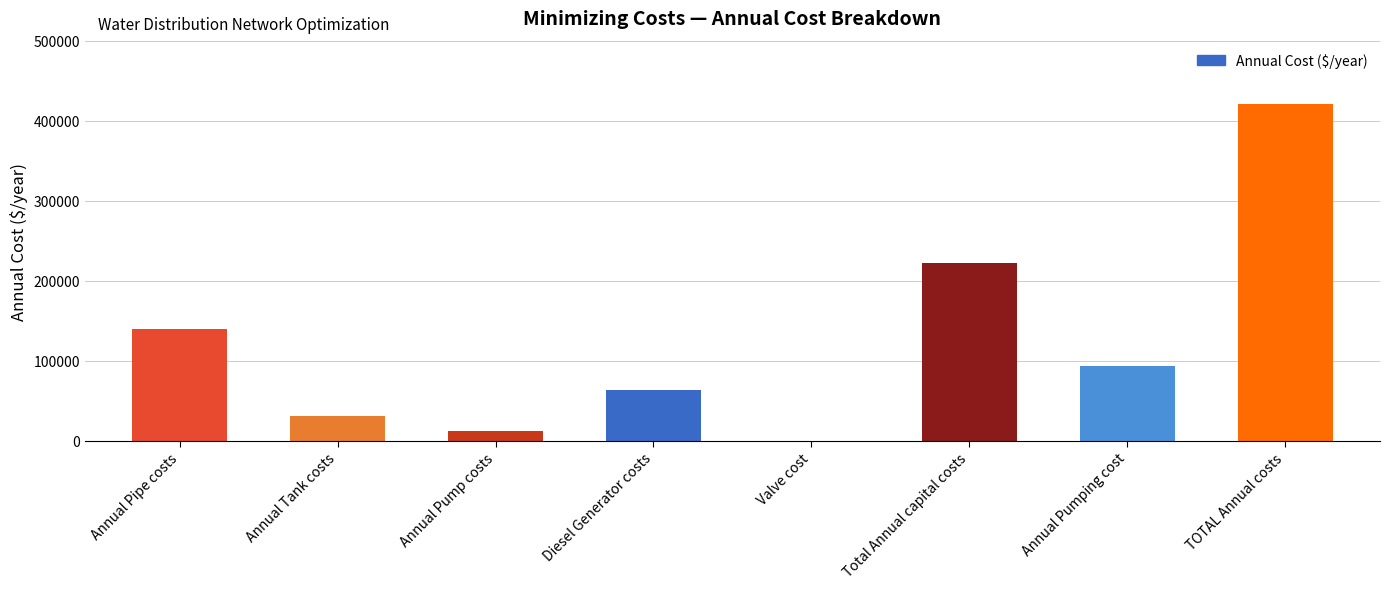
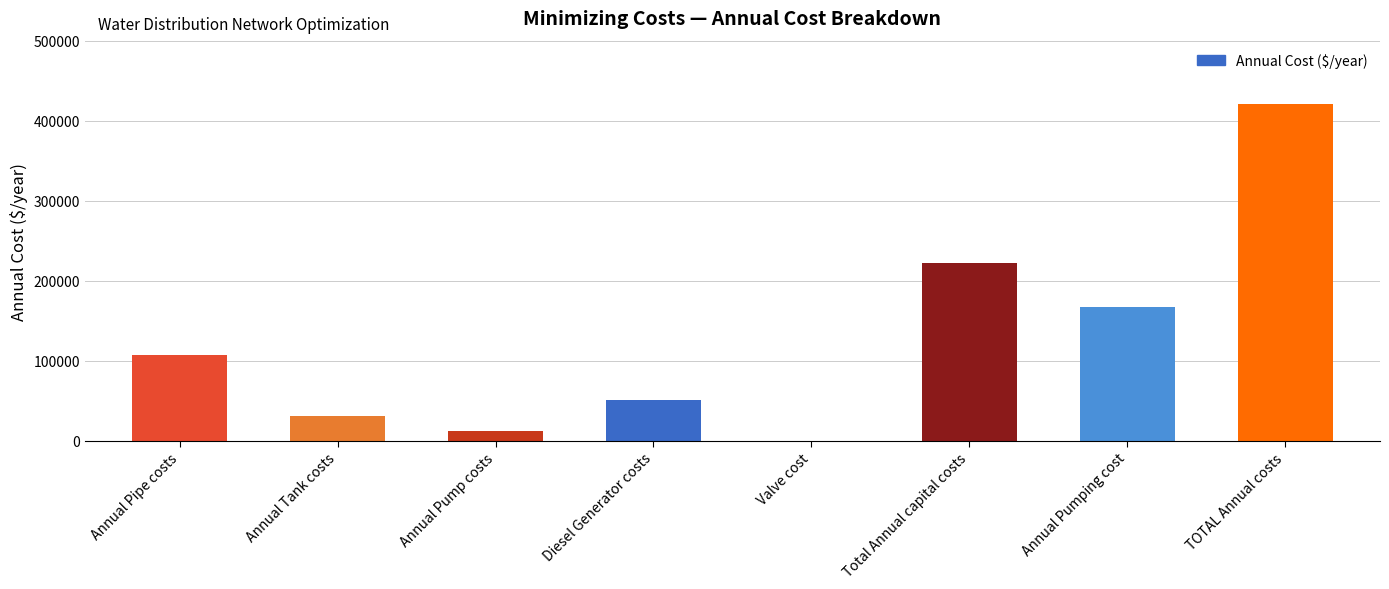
  {
-   "Annual Pipe costs": 140000,
+   "Annual Pipe costs": 110000,
    "Annual Tank costs": 30000,
    "Annual Pump costs": 10000,
-   "Diesel Generator costs": 60000,
+   "Diesel Generator costs": 50000,
    "Valve cost": 0,
    "Total Annual capital costs": 220000,
-   "Annual Pumping cost": 90000,
+   "Annual Pumping cost": 170000,
    "TOTAL Annual costs": 420000
  }
